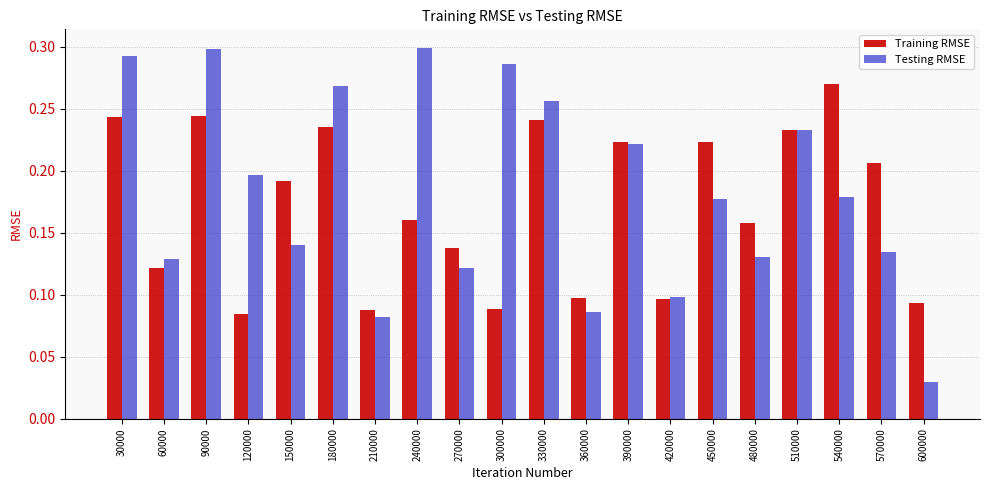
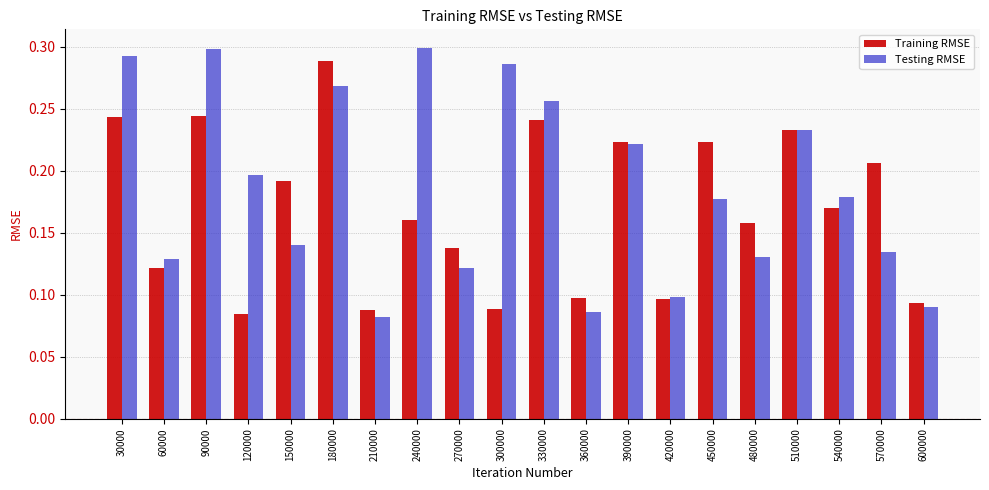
  {
    "Training RMSE": {
      "30000": 0.243,
      "60000": 0.122,
      "90000": 0.244,
      "120000": 0.084,
      "150000": 0.191,
-     "180000": 0.235,
+     "180000": 0.288,
      "210000": 0.087,
      "240000": 0.160,
      "270000": 0.138,
      "300000": 0.089,
      "330000": 0.241,
      "360000": 0.098,
      "390000": 0.223,
      "420000": 0.097,
      "450000": 0.223,
      "480000": 0.158,
      "510000": 0.232,
-     "540000": 0.27,
+     "540000": 0.17,
      "570000": 0.206,
      "600000": 0.094
    },
    "Testing RMSE": {
      "30000": 0.292,
      "60000": 0.13,
      "90000": 0.30,
      "120000": 0.197,
      "150000": 0.14,
      "180000": 0.268,
      "210000": 0.082,
      "240000": 0.30,
      "270000": 0.12,
      "300000": 0.286,
      "330000": 0.256,
      "360000": 0.086,
      "390000": 0.22,
      "420000": 0.10,
      "450000": 0.177,
      "480000": 0.13,
      "510000": 0.232,
      "540000": 0.18,
      "570000": 0.134,
-     "600000": 0.03
+     "600000": 0.09
    }
  }
